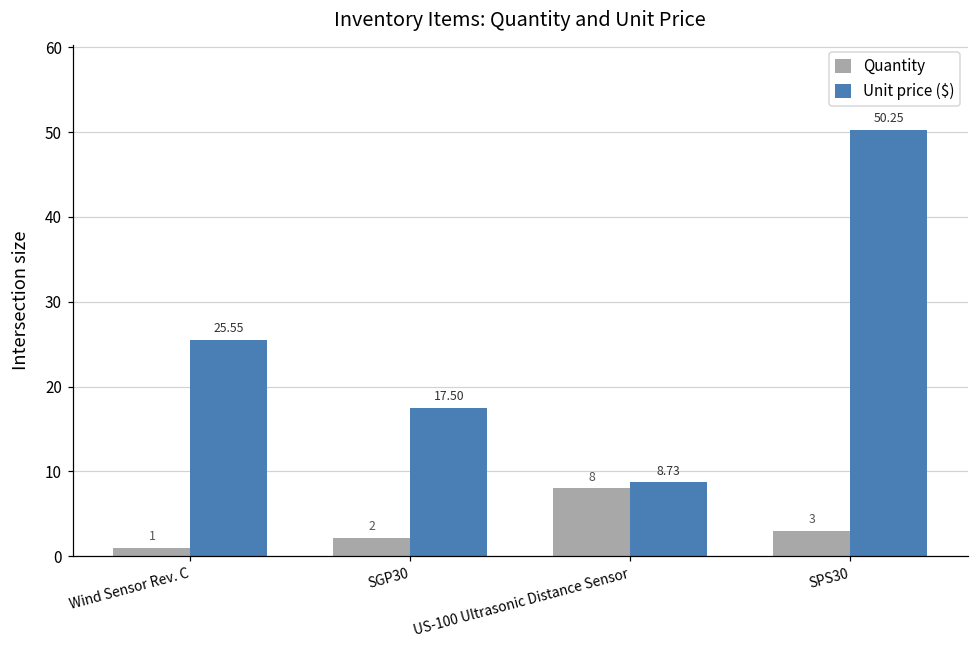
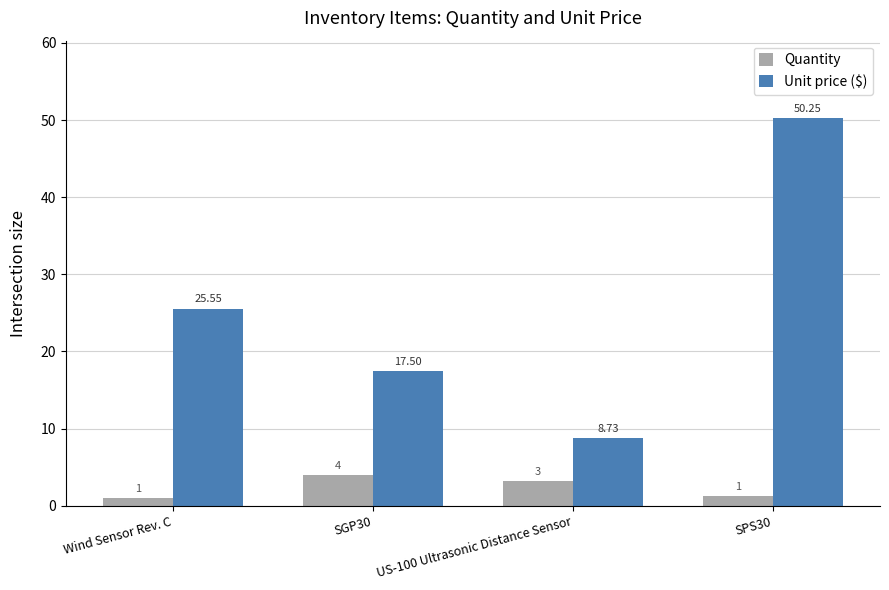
  {
    "Quantity": {
      "Wind Sensor Rev. C": 1,
-     "SGP30": 2,
-     "US-100 Ultrasonic Distance Sensor": 8,
-     "SPS30": 3
+     "SGP30": 4,
+     "US-100 Ultrasonic Distance Sensor": 3,
+     "SPS30": 1
    },
    "Unit price ($)": {
      "Wind Sensor Rev. C": 25.55,
      "SGP30": 17.50,
      "US-100 Ultrasonic Distance Sensor": 8.73,
      "SPS30": 50.25
    }
  }
